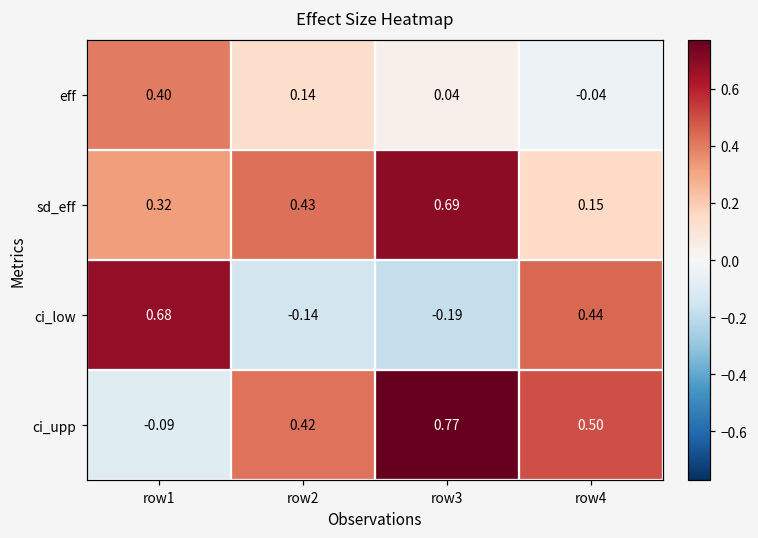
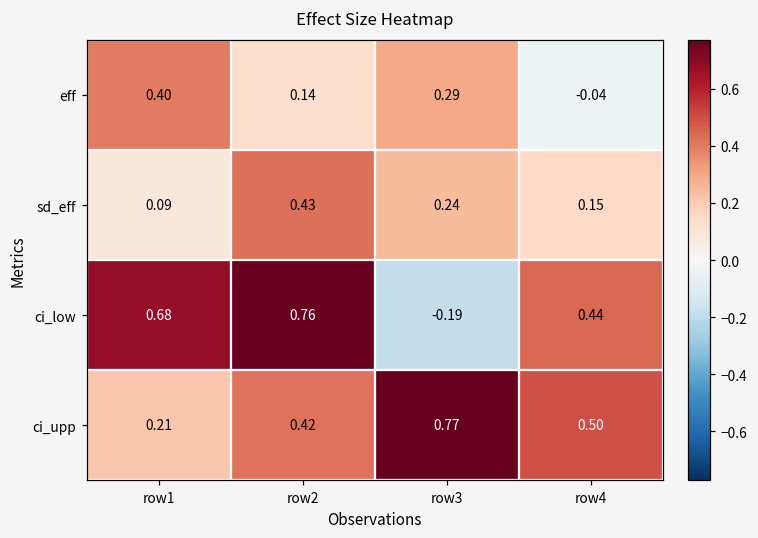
  {
    "eff": {
      "row1": 0.40,
      "row2": 0.14,
-     "row3": 0.04,
+     "row3": 0.29,
      "row4": -0.04
    },
    "sd_eff": {
-     "row1": 0.32,
+     "row1": 0.09,
      "row2": 0.43,
-     "row3": 0.69,
+     "row3": 0.24,
      "row4": 0.15
    },
    "ci_low": {
      "row1": 0.68,
-     "row2": -0.14,
+     "row2": 0.76,
      "row3": -0.19,
      "row4": 0.44
    },
    "ci_upp": {
-     "row1": -0.09,
+     "row1": 0.21,
      "row2": 0.42,
      "row3": 0.77,
      "row4": 0.50
    }
  }
